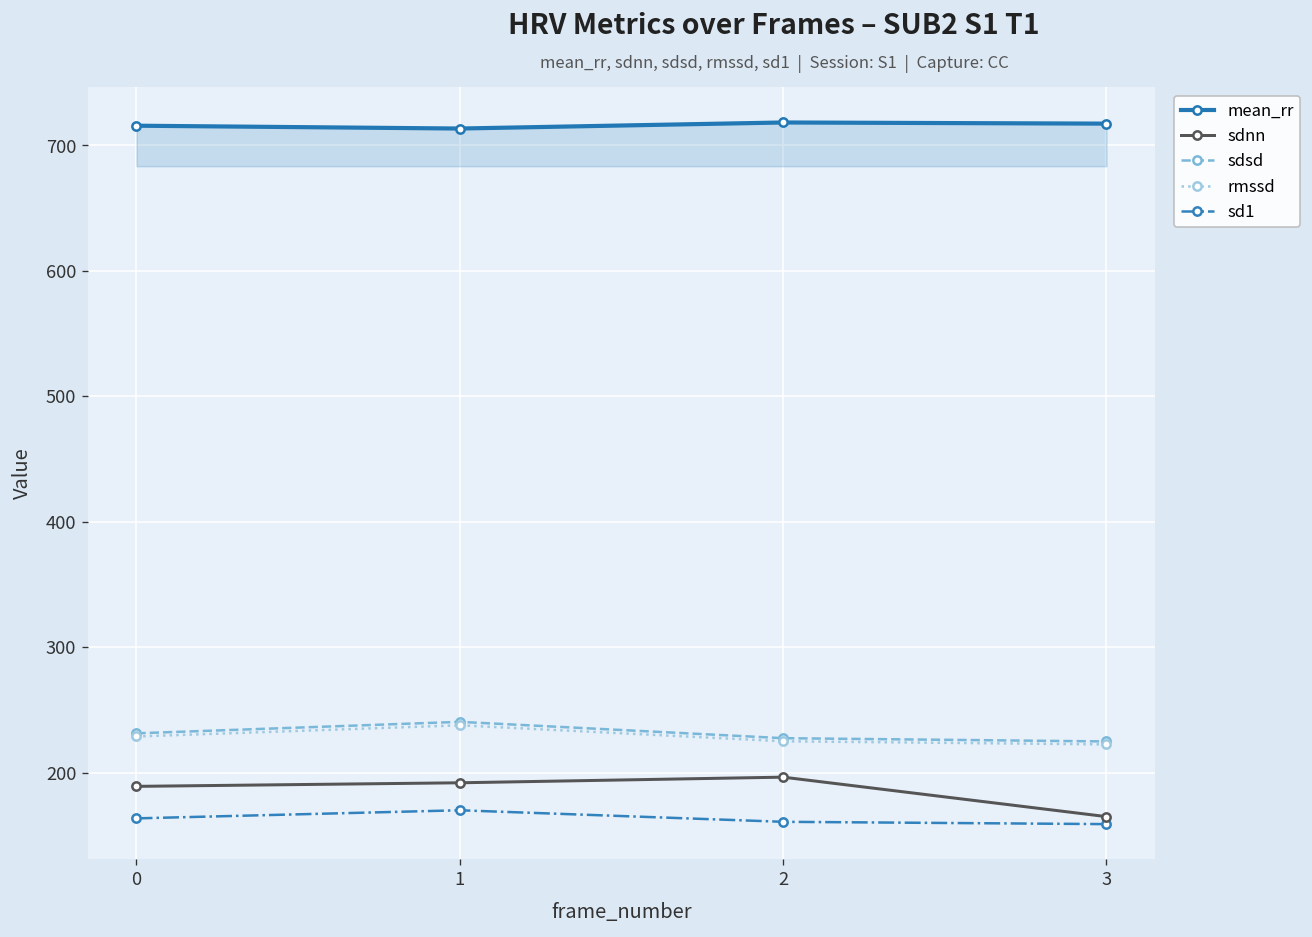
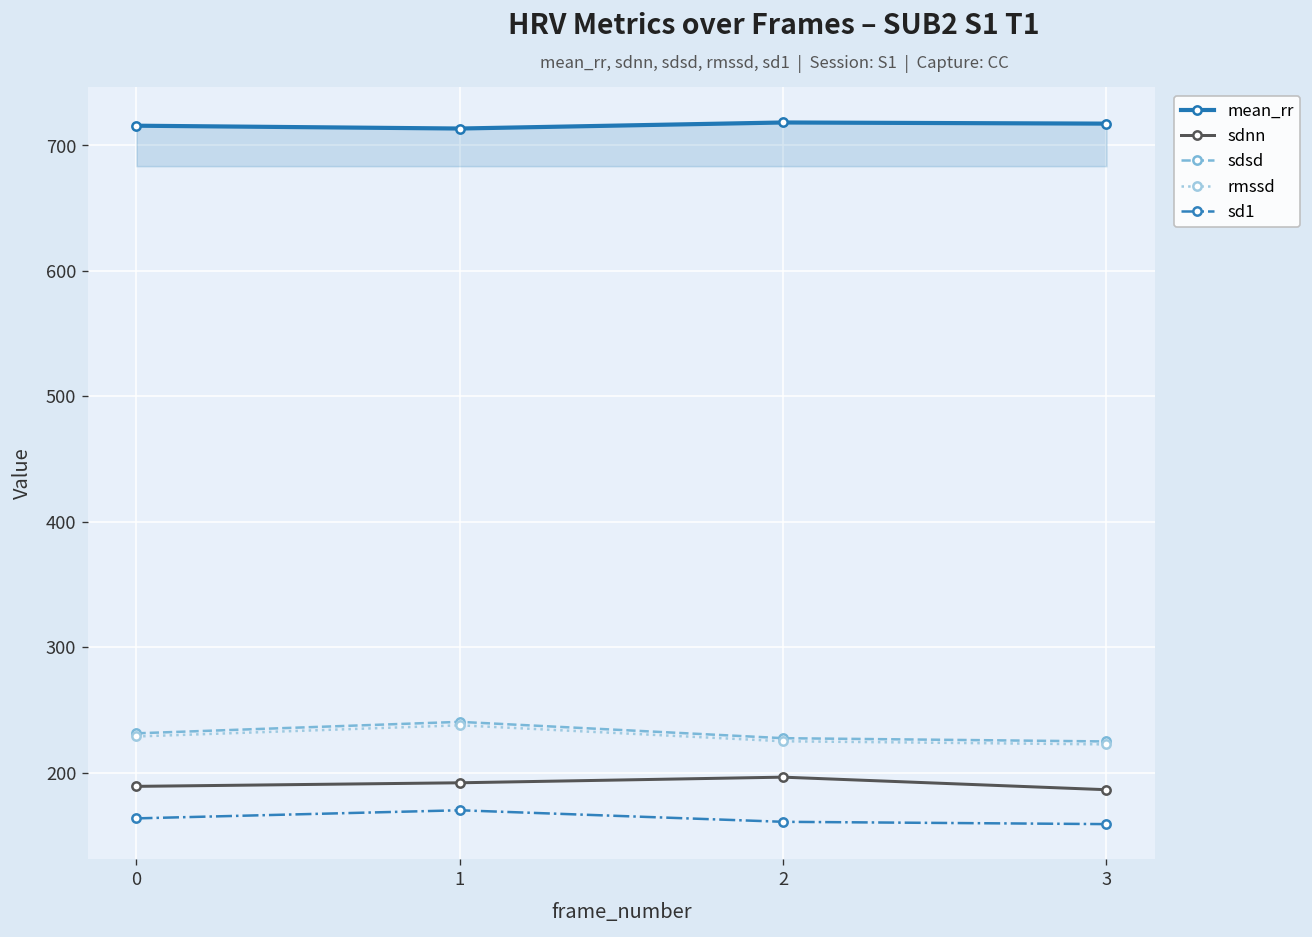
  {
    "sdnn": {
      "0": 189,
      "1": 192,
      "2": 196,
-     "3": 165
+     "3": 186
    }
  }
